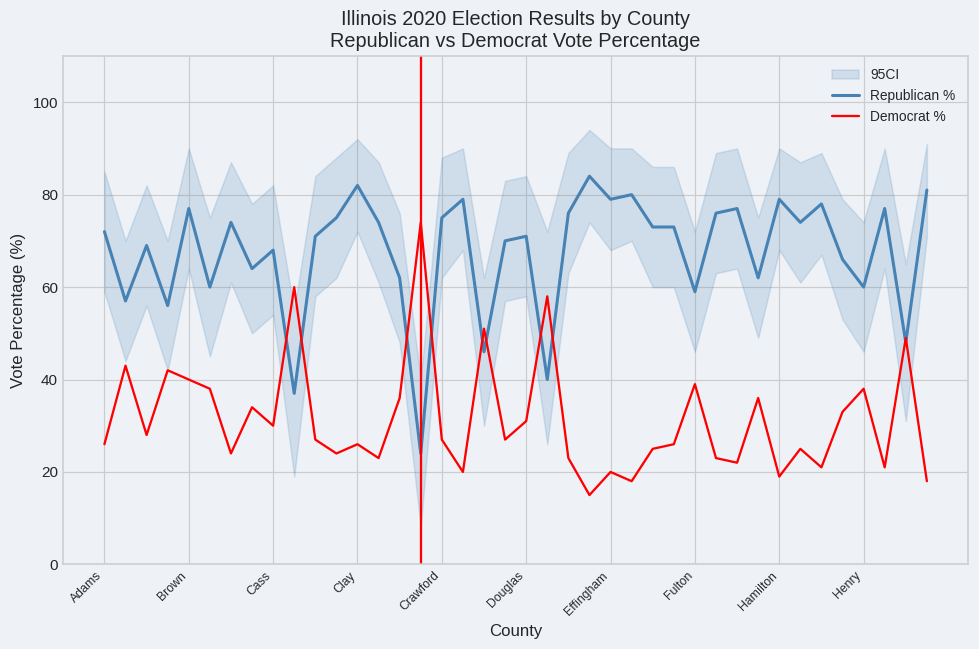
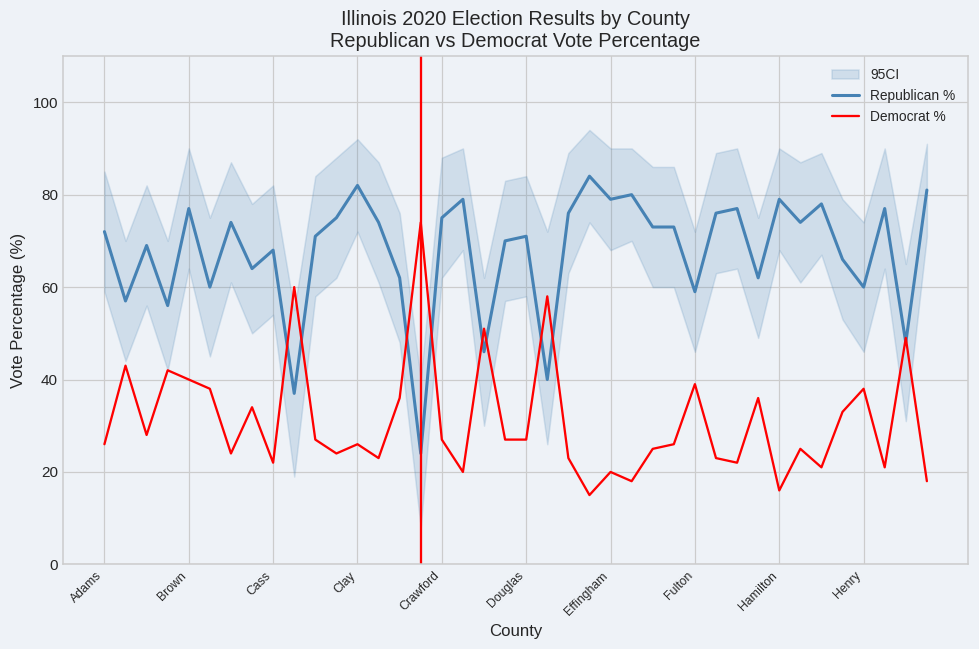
  {
    "Democrat %": {
      "Adams": 26,
      "Brown": 40,
-     "Cass": 30,
+     "Cass": 22,
      "Clay": 26,
      "Crawford": 27,
-     "Douglas": 31,
+     "Douglas": 27,
      "Effingham": 20,
      "Fulton": 39,
-     "Hamilton": 19,
+     "Hamilton": 16,
      "Henry": 38
    }
  }
